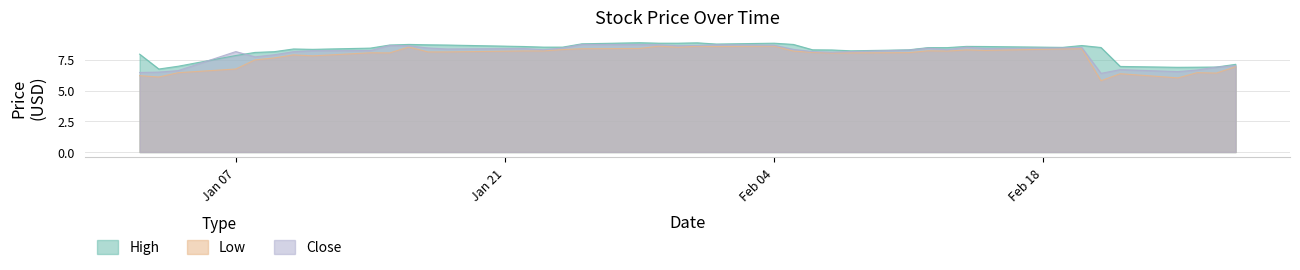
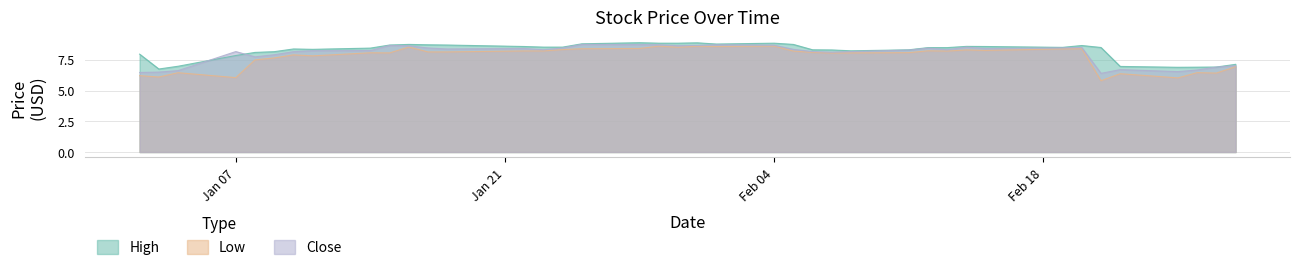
  {
    "High": {
      "Jan 07": 7.8
    },
    "Low": {
-     "Jan 07": 6.8
+     "Jan 07": 6.1
    },
    "Close": {
      "Jan 07": 8.2
    }
  }
